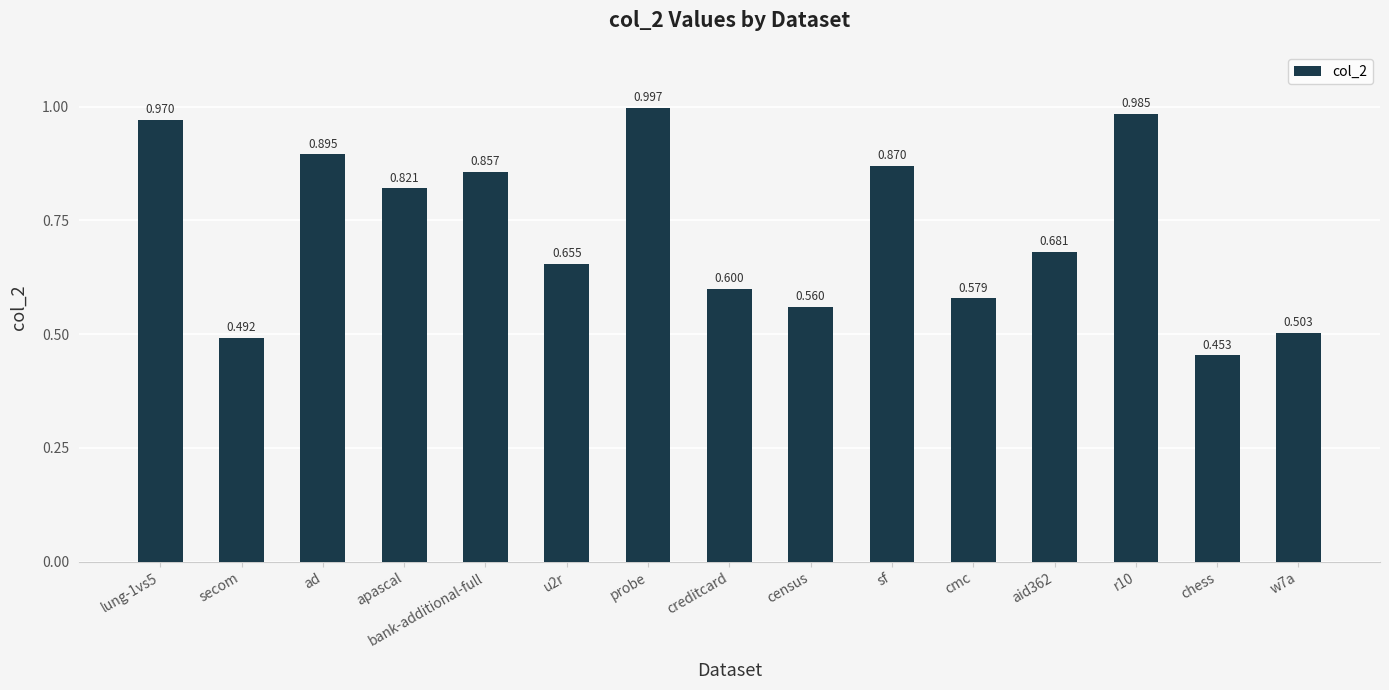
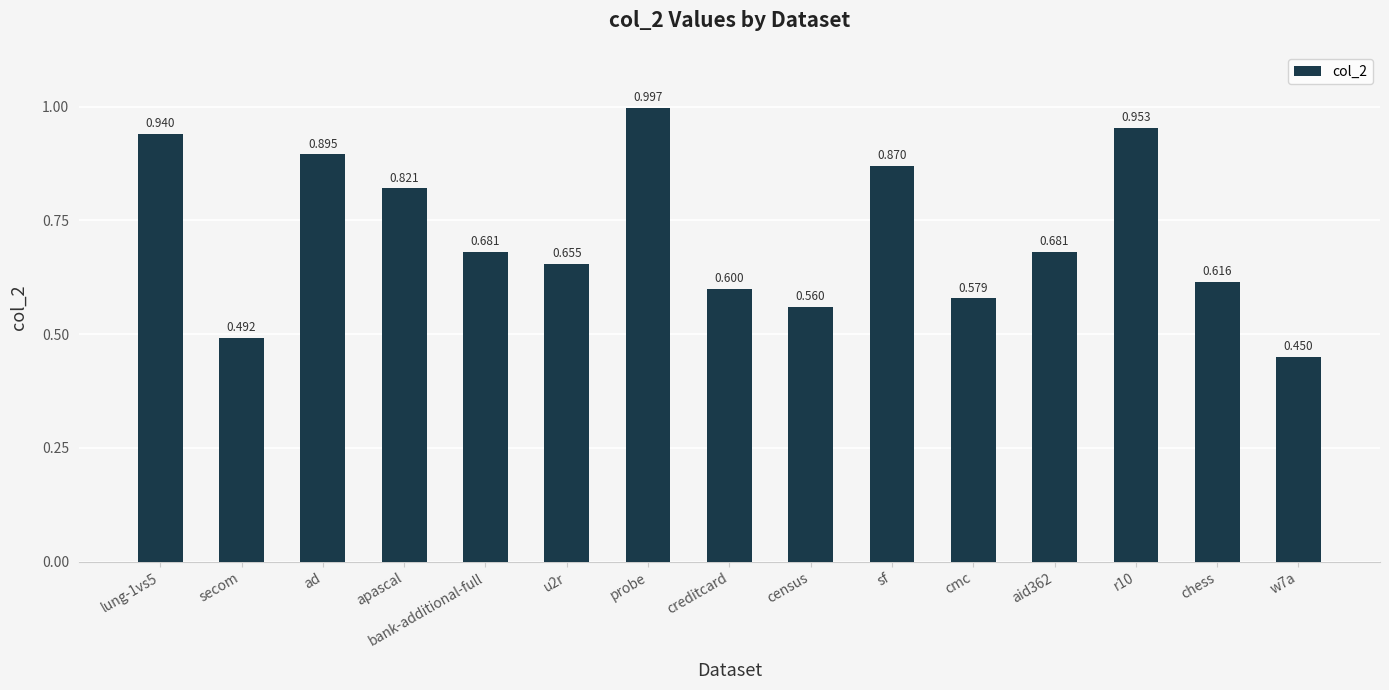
  {
-   "lung-1vs5": 0.970,
+   "lung-1vs5": 0.940,
    "secom": 0.492,
    "ad": 0.895,
    "apascal": 0.821,
-   "bank-additional-full": 0.857,
+   "bank-additional-full": 0.681,
    "u2r": 0.655,
    "probe": 0.997,
    "creditcard": 0.600,
    "census": 0.560,
    "sf": 0.870,
    "cmc": 0.579,
    "aid362": 0.681,
-   "r10": 0.985,
-   "chess": 0.453,
-   "w7a": 0.503
+   "r10": 0.953,
+   "chess": 0.616,
+   "w7a": 0.450
  }
